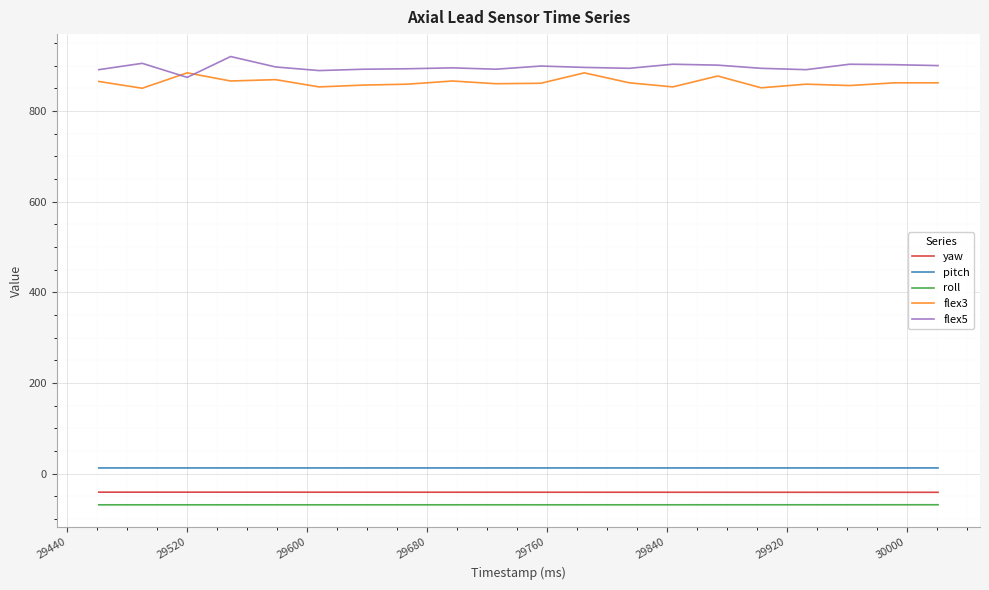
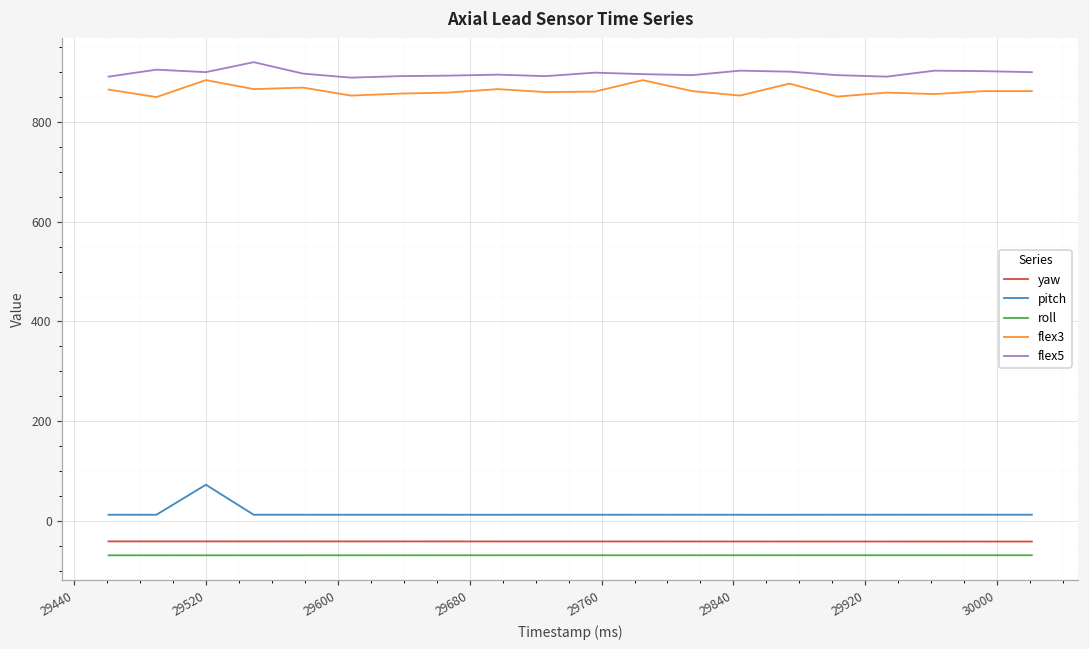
  {
    "yaw": {
      "29520": -40
    },
    "pitch": {
-     "29520": 10
+     "29520": 70
    },
    "roll": {
      "29520": -70
    },
    "flex3": {
      "29520": 880
    },
    "flex5": {
-     "29520": 870
+     "29520": 900
    }
  }
